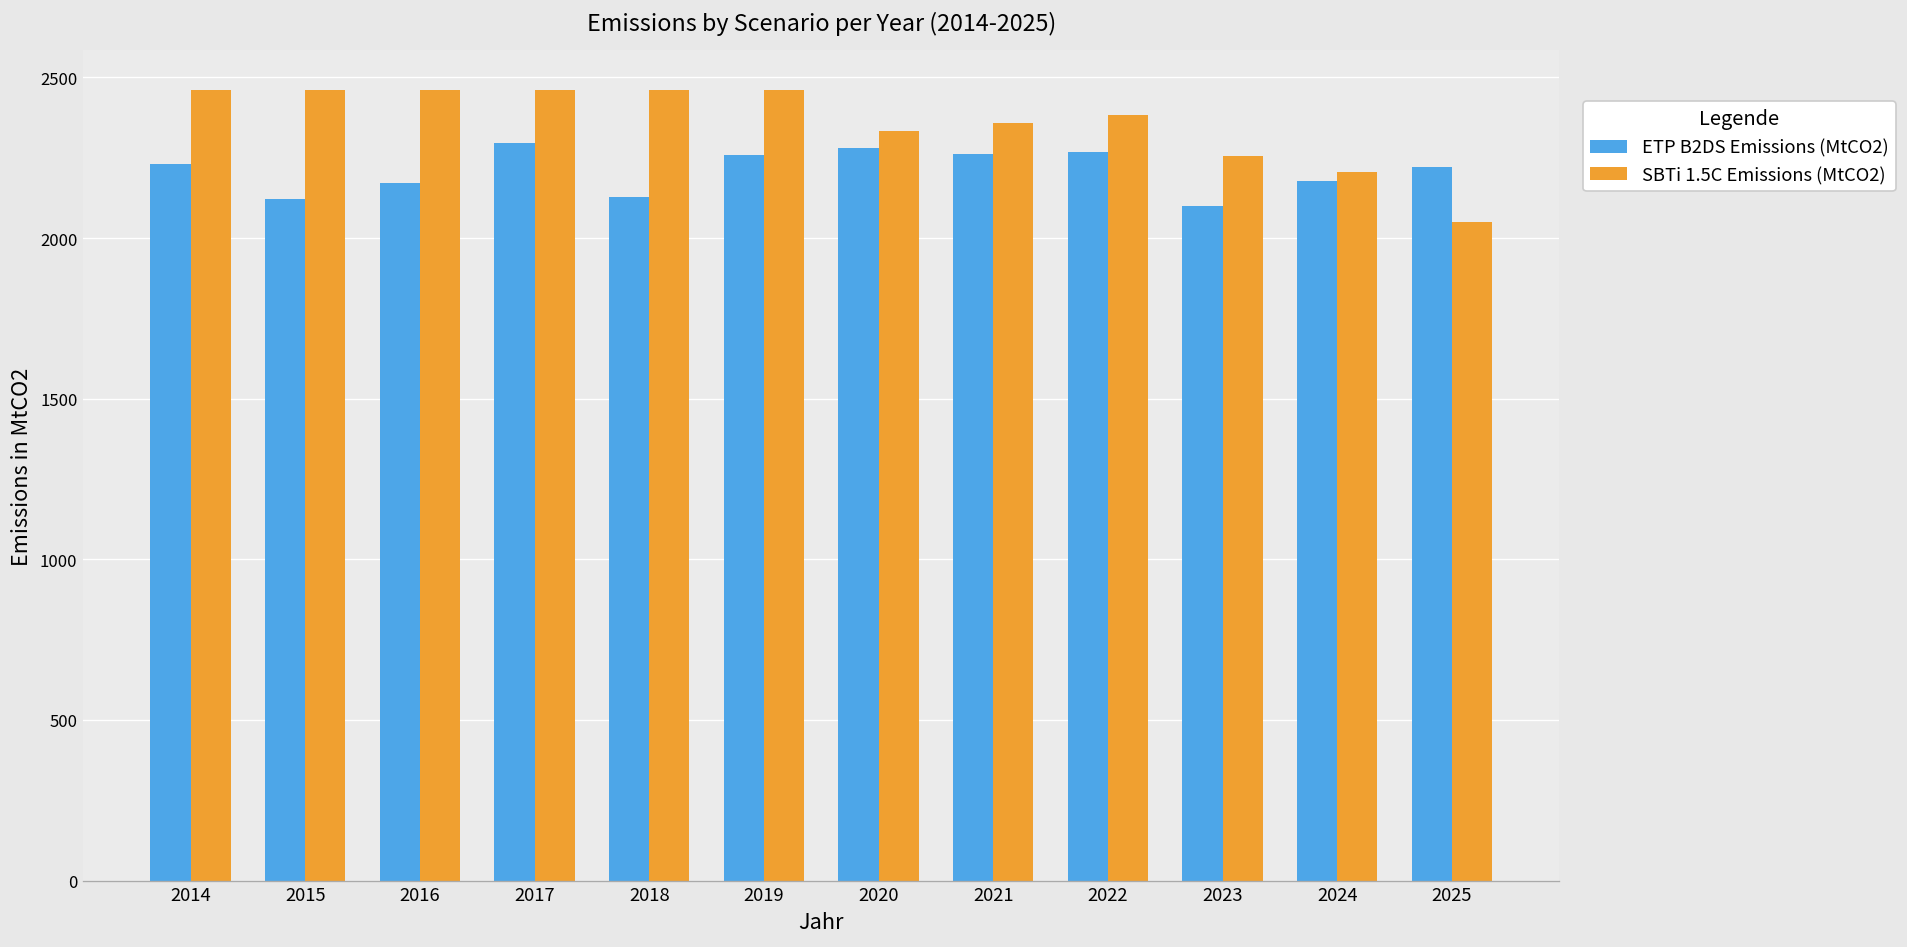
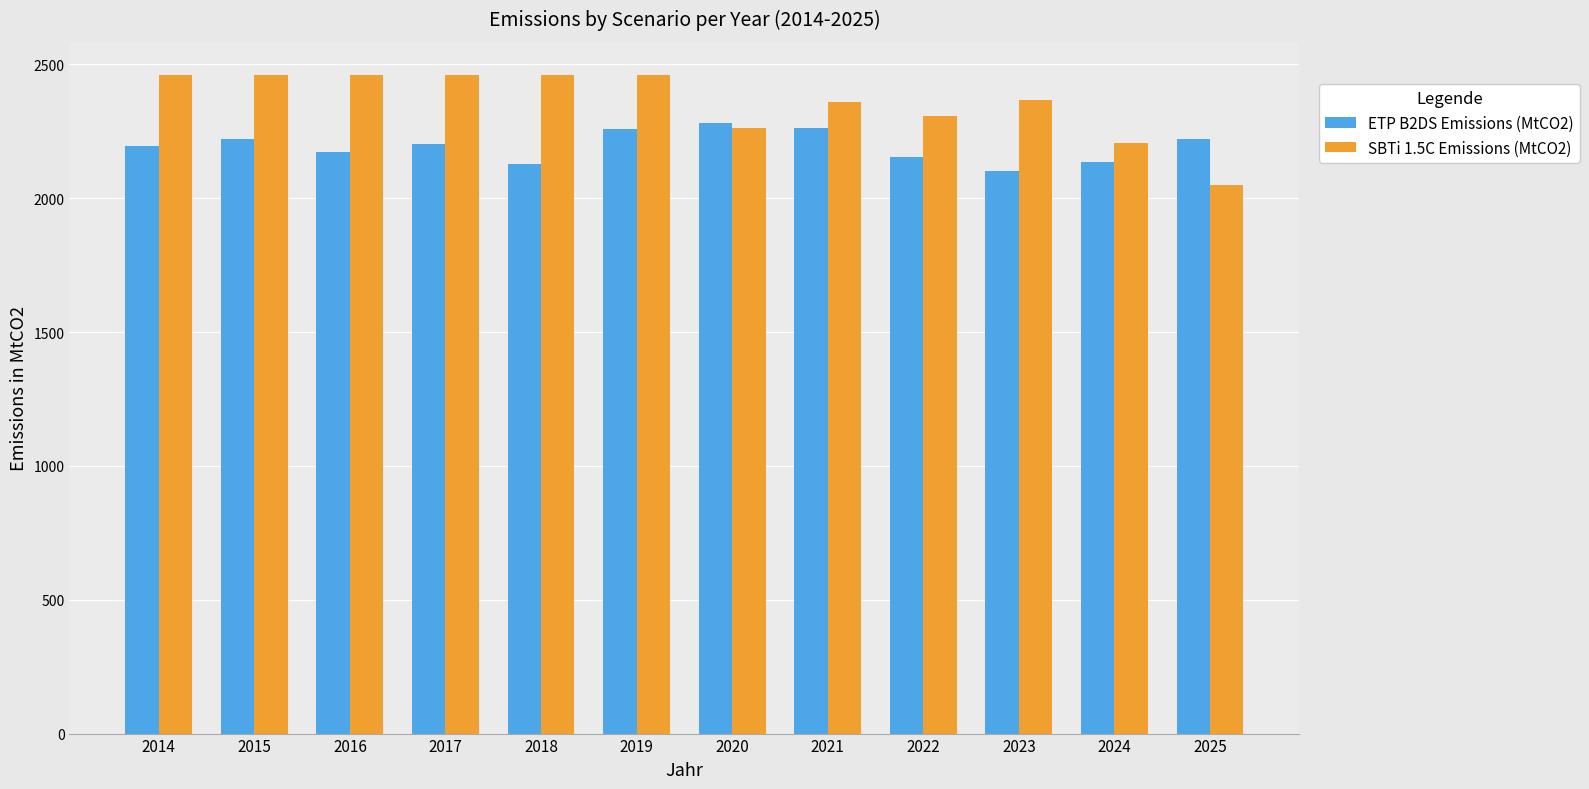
  {
    "ETP B2DS Emissions (MtCO2)": {
-     "2014": 2230,
-     "2015": 2120,
+     "2014": 2190,
+     "2015": 2220,
      "2016": 2170,
-     "2017": 2300,
+     "2017": 2200,
      "2018": 2130,
      "2019": 2260,
      "2020": 2280,
      "2021": 2260,
-     "2022": 2270,
+     "2022": 2150,
      "2023": 2100,
-     "2024": 2180,
+     "2024": 2140,
      "2025": 2220
    },
    "SBTi 1.5C Emissions (MtCO2)": {
      "2014": 2460,
      "2015": 2460,
      "2016": 2460,
      "2017": 2460,
      "2018": 2460,
      "2019": 2460,
-     "2020": 2330,
+     "2020": 2260,
      "2021": 2360,
-     "2022": 2380,
-     "2023": 2260,
+     "2022": 2310,
+     "2023": 2370,
      "2024": 2210,
      "2025": 2050
    }
  }
